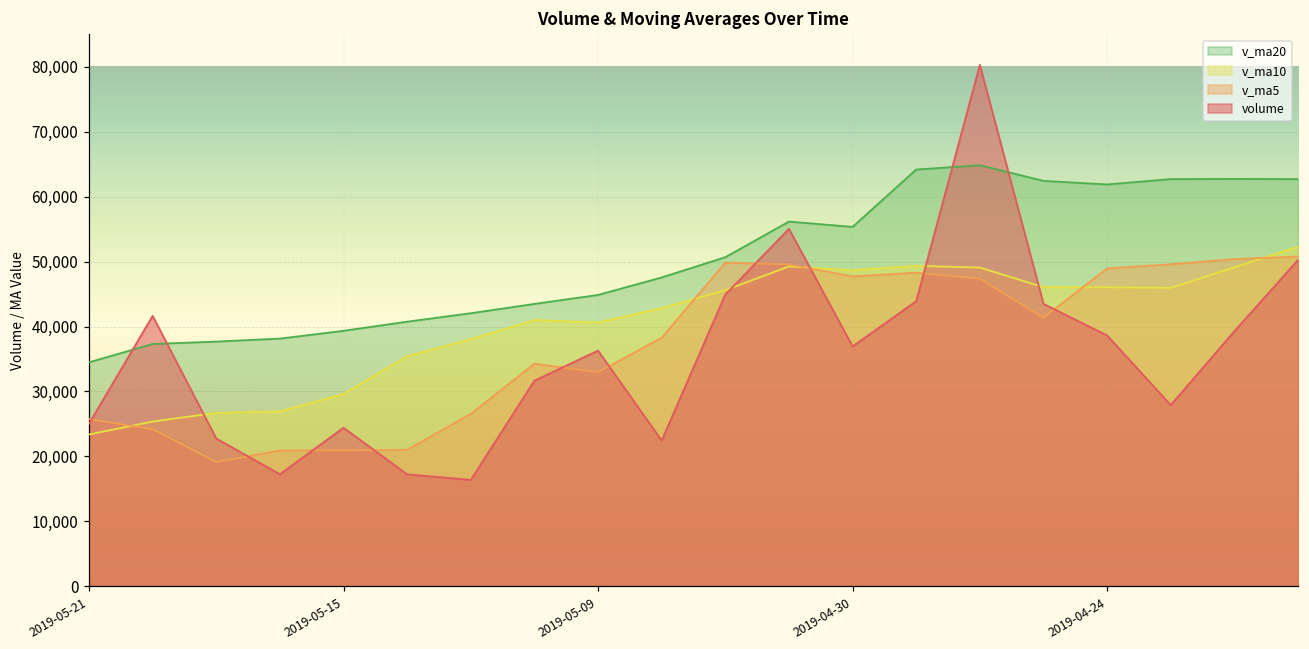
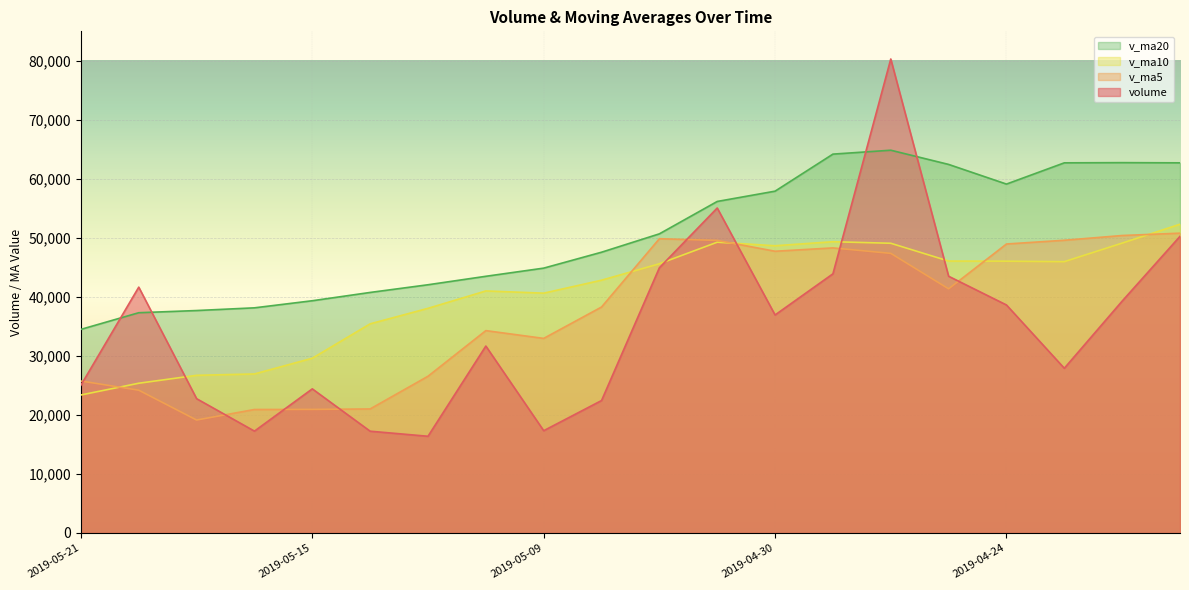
  {
    "v_ma20": {
      "2019-05-21": "34,000",
      "2019-05-15": "39,000",
      "2019-05-09": "45,000",
-     "2019-04-30": "55,000",
-     "2019-04-24": "62,000"
+     "2019-04-30": "58,000",
+     "2019-04-24": "59,000"
    },
    "volume": {
      "2019-05-21": "25,000",
      "2019-05-15": "24,000",
-     "2019-05-09": "36,000",
+     "2019-05-09": "17,000",
      "2019-04-30": "37,000",
      "2019-04-24": "39,000"
    }
  }
